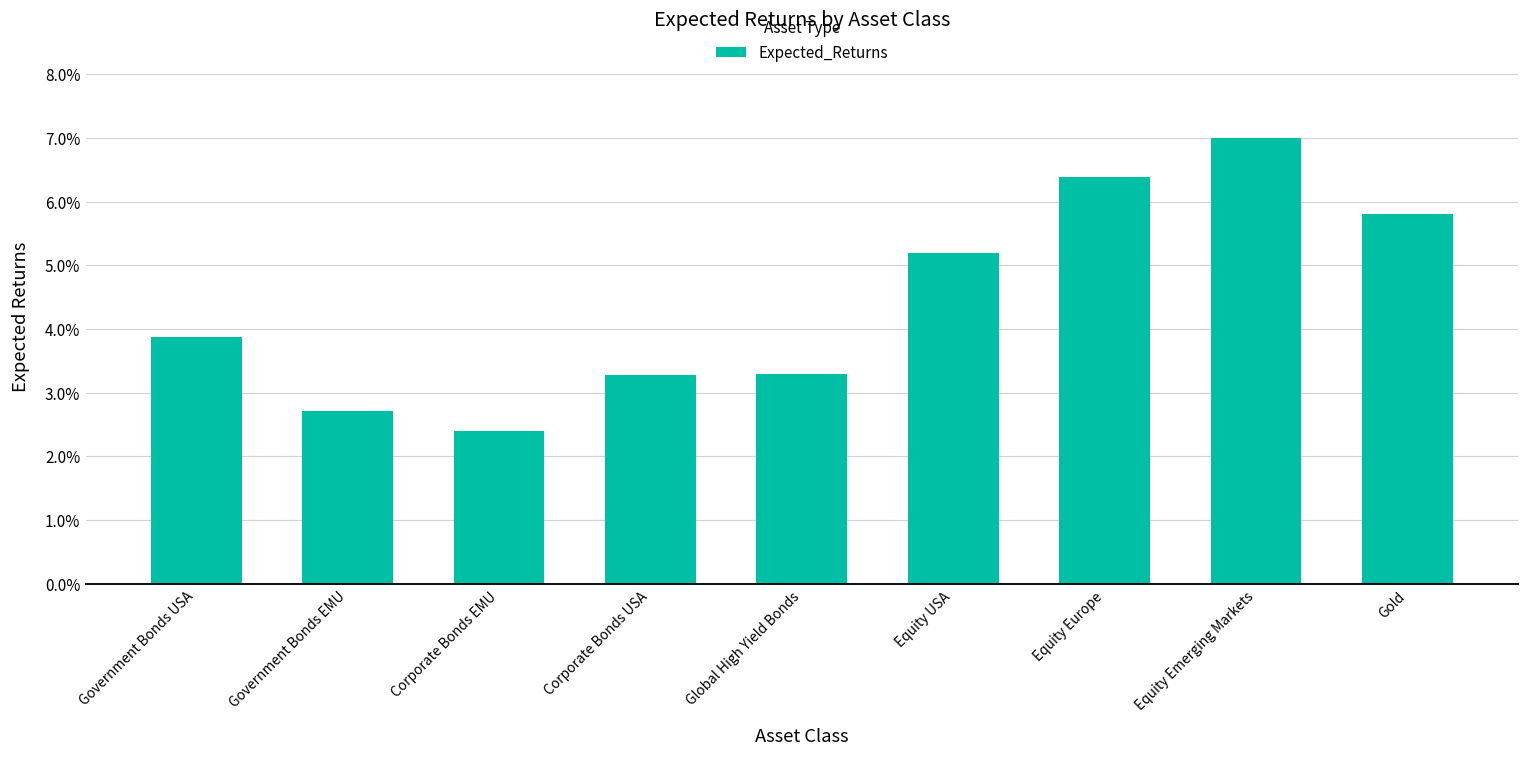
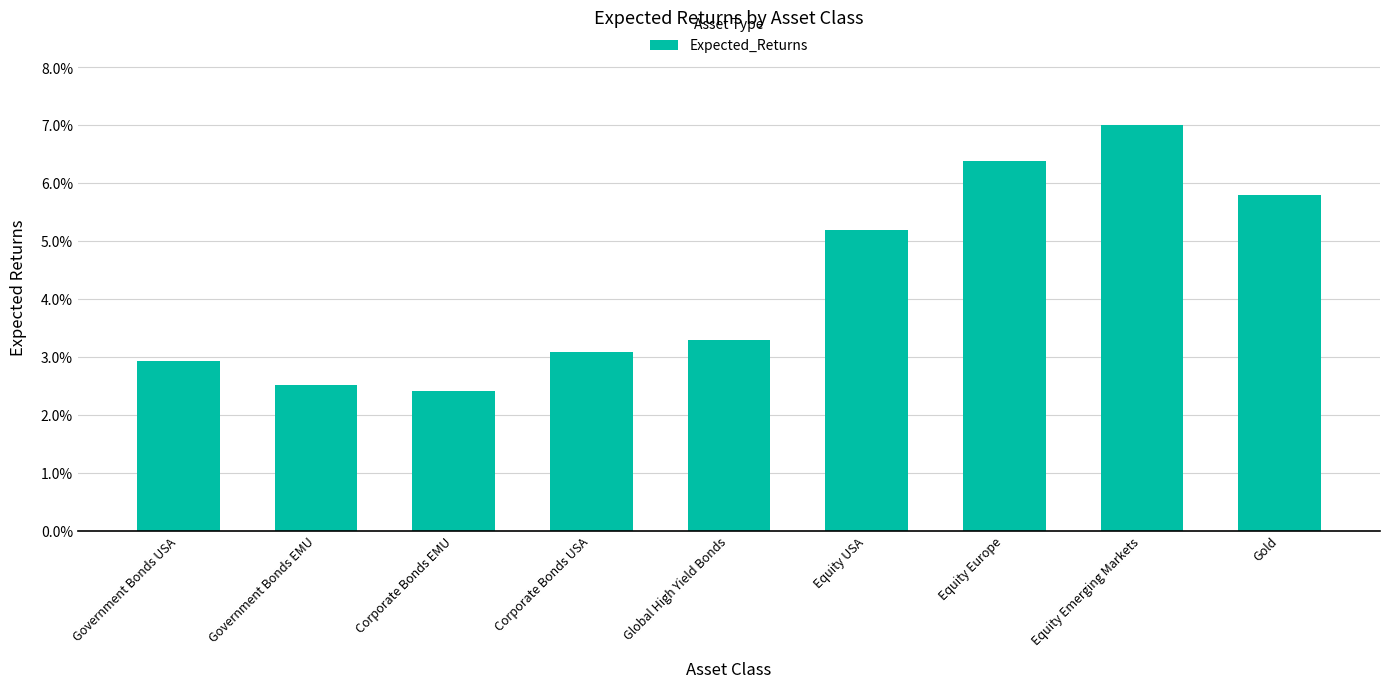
  {
-   "Government Bonds USA": "3.9%",
-   "Government Bonds EMU": "2.7%",
+   "Government Bonds USA": "2.9%",
+   "Government Bonds EMU": "2.5%",
    "Corporate Bonds EMU": "2.4%",
-   "Corporate Bonds USA": "3.3%",
+   "Corporate Bonds USA": "3.1%",
    "Global High Yield Bonds": "3.3%",
    "Equity USA": "5.2%",
    "Equity Europe": "6.4%",
    "Equity Emerging Markets": "7.0%",
    "Gold": "5.8%"
  }
